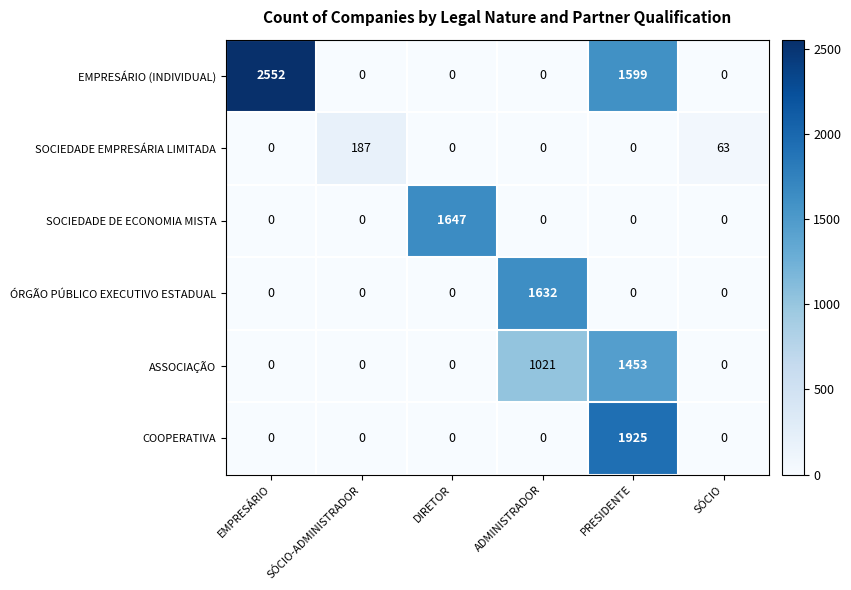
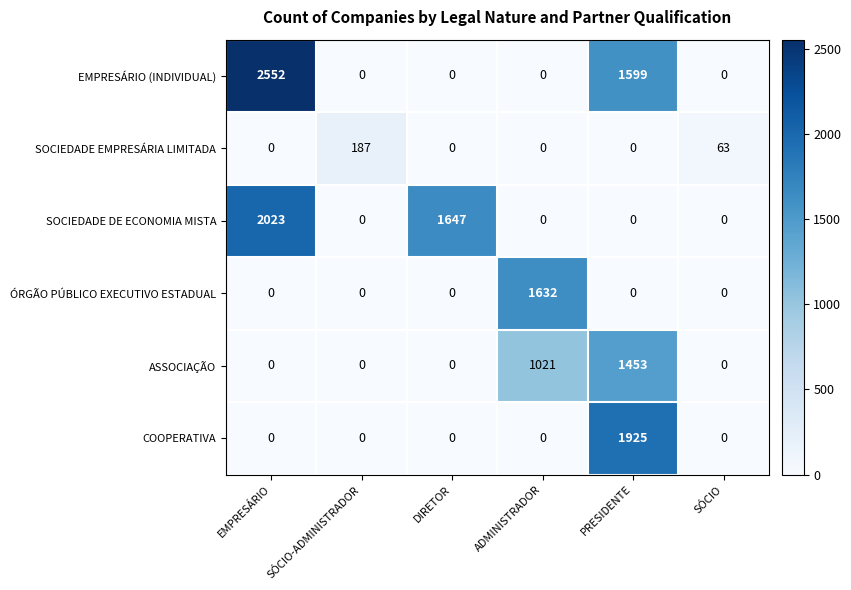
  {
    "EMPRESÁRIO (INDIVIDUAL)": {
      "EMPRESÁRIO": 2552,
      "SÓCIO-ADMINISTRADOR": 0,
      "DIRETOR": 0,
      "ADMINISTRADOR": 0,
      "PRESIDENTE": 1599,
      "SÓCIO": 0
    },
    "SOCIEDADE EMPRESÁRIA LIMITADA": {
      "EMPRESÁRIO": 0,
      "SÓCIO-ADMINISTRADOR": 187,
      "DIRETOR": 0,
      "ADMINISTRADOR": 0,
      "PRESIDENTE": 0,
      "SÓCIO": 63
    },
    "SOCIEDADE DE ECONOMIA MISTA": {
-     "EMPRESÁRIO": 0,
+     "EMPRESÁRIO": 2023,
      "SÓCIO-ADMINISTRADOR": 0,
      "DIRETOR": 1647,
      "ADMINISTRADOR": 0,
      "PRESIDENTE": 0,
      "SÓCIO": 0
    },
    "ÓRGÃO PÚBLICO EXECUTIVO ESTADUAL": {
      "EMPRESÁRIO": 0,
      "SÓCIO-ADMINISTRADOR": 0,
      "DIRETOR": 0,
      "ADMINISTRADOR": 1632,
      "PRESIDENTE": 0,
      "SÓCIO": 0
    },
    "ASSOCIAÇÃO": {
      "EMPRESÁRIO": 0,
      "SÓCIO-ADMINISTRADOR": 0,
      "DIRETOR": 0,
      "ADMINISTRADOR": 1021,
      "PRESIDENTE": 1453,
      "SÓCIO": 0
    },
    "COOPERATIVA": {
      "EMPRESÁRIO": 0,
      "SÓCIO-ADMINISTRADOR": 0,
      "DIRETOR": 0,
      "ADMINISTRADOR": 0,
      "PRESIDENTE": 1925,
      "SÓCIO": 0
    }
  }
